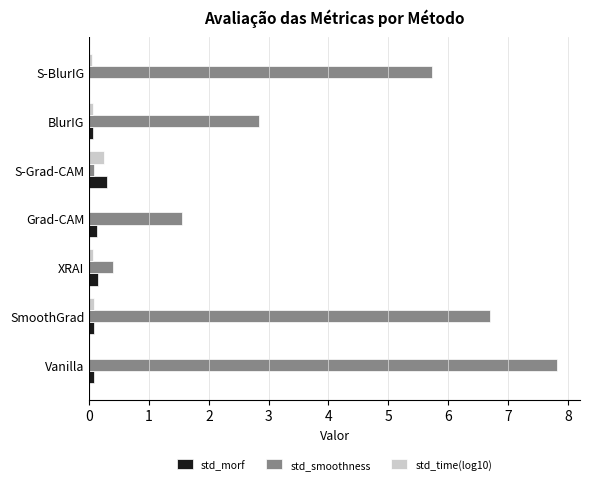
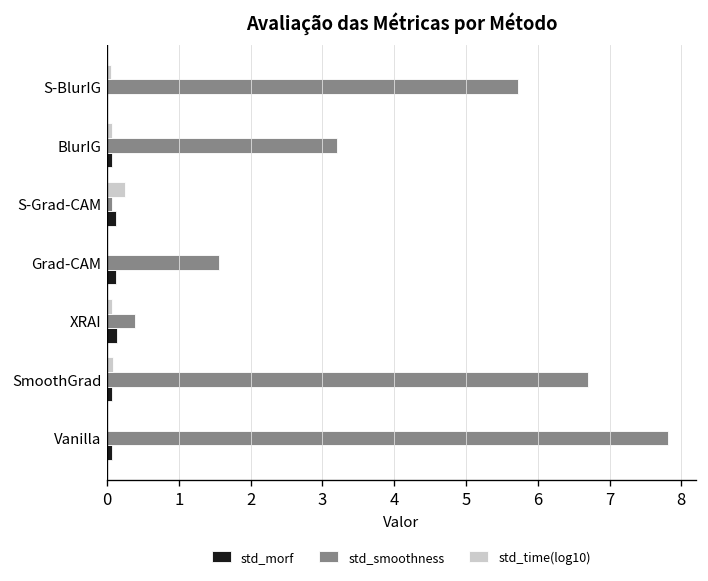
  {
    "std_morf": {
      "S-BlurIG": 0.0,
      "BlurIG": 0.1,
-     "S-Grad-CAM": 0.3,
+     "S-Grad-CAM": 0.1,
      "Grad-CAM": 0.1,
      "XRAI": 0.1,
      "SmoothGrad": 0.1,
      "Vanilla": 0.1
    },
    "std_smoothness": {
      "S-BlurIG": 5.7,
-     "BlurIG": 2.8,
+     "BlurIG": 3.2,
      "S-Grad-CAM": 0.1,
      "Grad-CAM": 1.6,
      "XRAI": 0.4,
      "SmoothGrad": 6.7,
      "Vanilla": 7.8
    },
    "std_time(log10)": {
      "S-BlurIG": 0.1,
      "BlurIG": 0.1,
      "S-Grad-CAM": 0.2,
      "XRAI": 0.1,
      "SmoothGrad": 0.1,
      "Vanilla": 0.0
    }
  }
